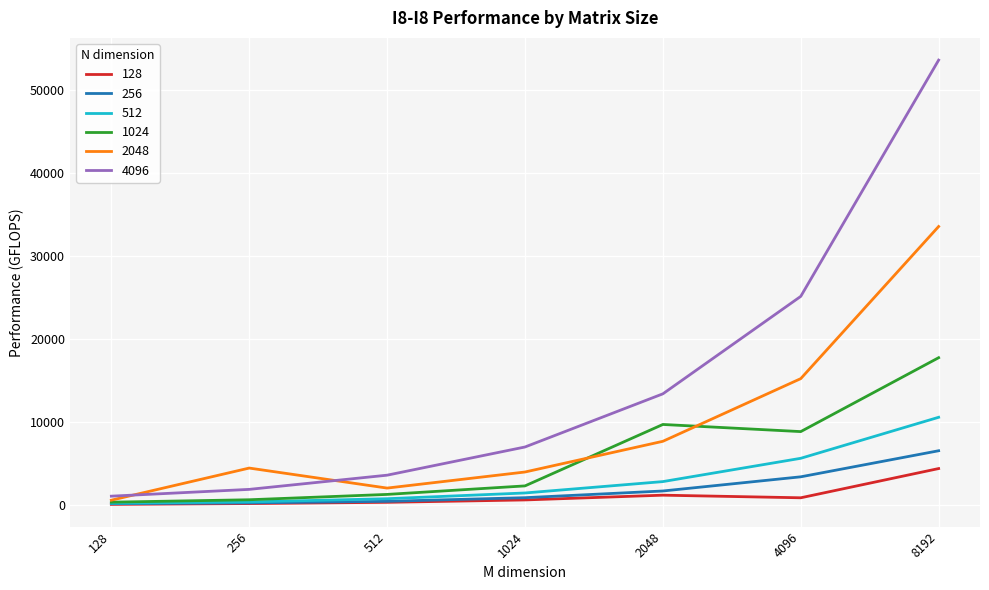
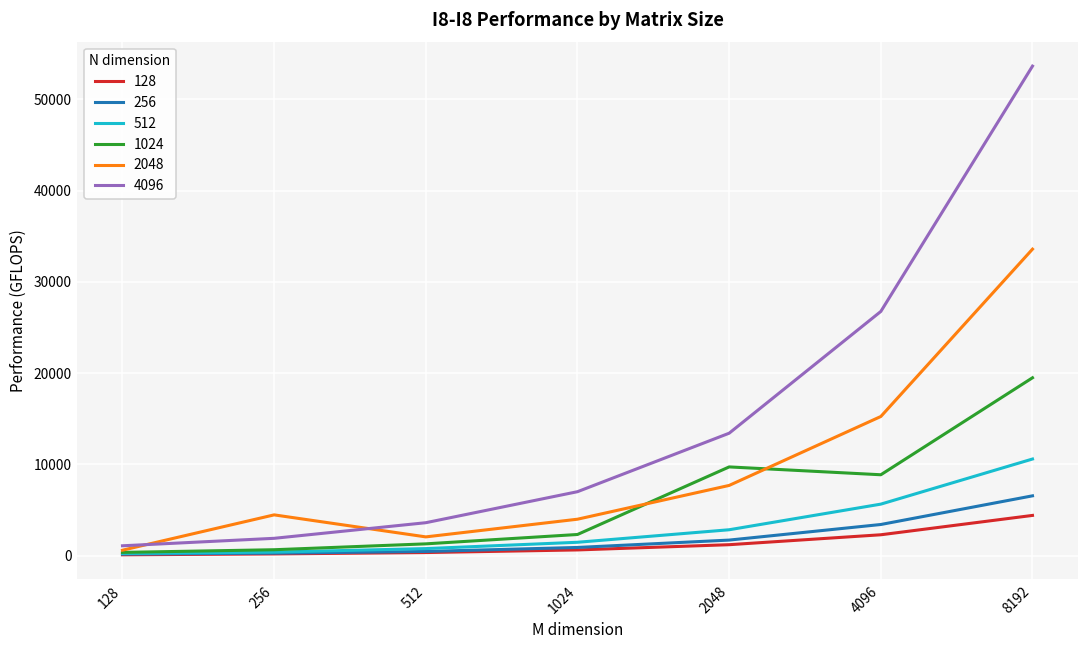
  {
    "128": {
      "2048": 1000,
-     "4096": 1000,
+     "4096": 2000,
      "8192": 4000
    },
    "256": {
      "2048": 2000,
      "4096": 3000,
      "8192": 7000
    },
    "512": {
      "512": 1000,
      "1024": 1000,
      "2048": 3000,
      "4096": 6000,
      "8192": 11000
    },
    "1024": {
      "512": 1000,
      "1024": 2000,
      "2048": 10000,
      "4096": 9000,
-     "8192": 18000
+     "8192": 19000
    },
    "2048": {
      "256": 4000,
      "512": 2000,
      "1024": 4000,
      "2048": 8000,
      "4096": 15000,
      "8192": 34000
    },
    "4096": {
      "128": 1000,
      "256": 2000,
      "512": 4000,
      "1024": 7000,
      "2048": 13000,
-     "4096": 25000,
+     "4096": 27000,
      "8192": 54000
    }
  }
